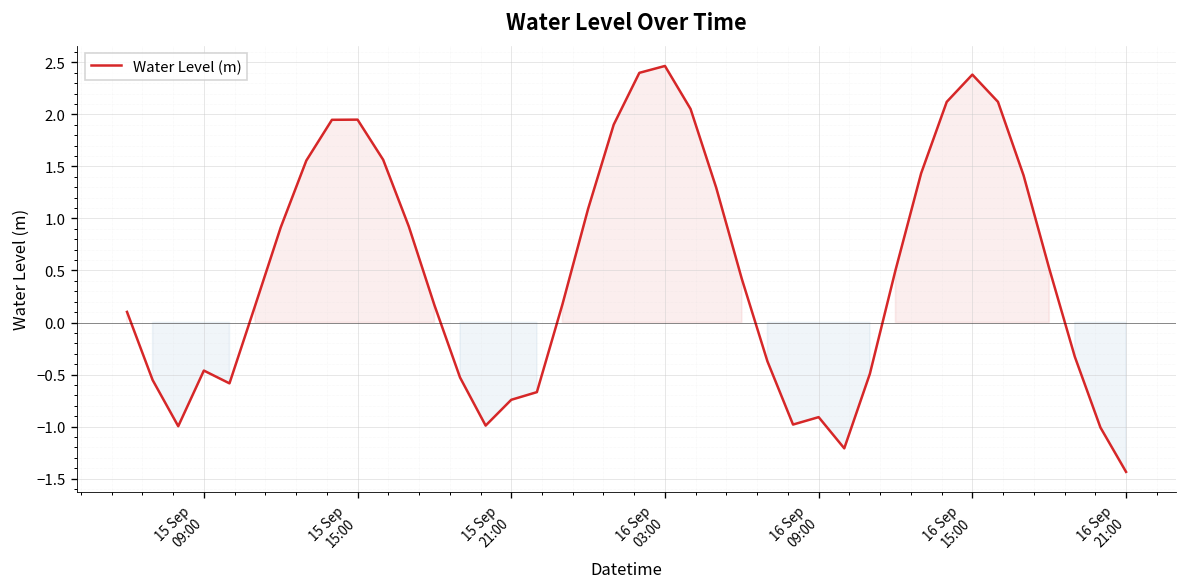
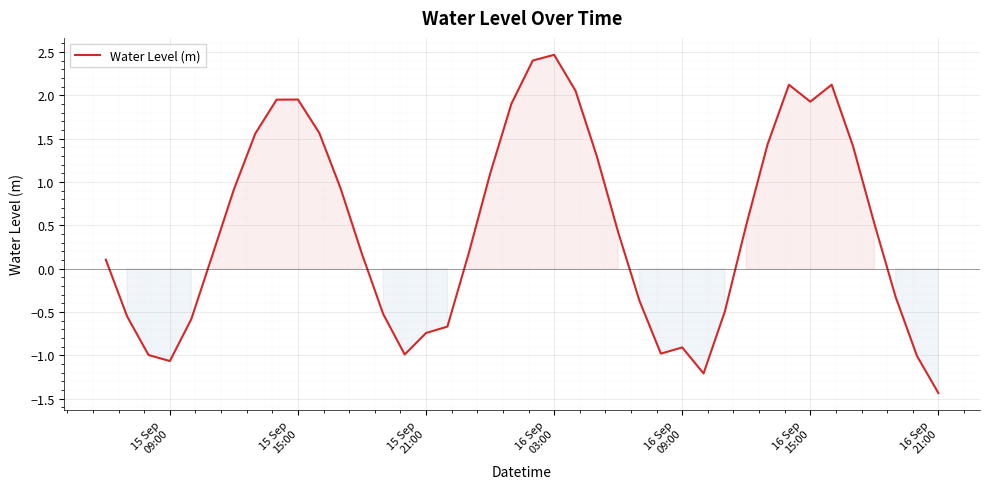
  {
-   "15 Sep 09:00": -0.5,
+   "15 Sep 09:00": -1.1,
    "15 Sep 15:00": 1.9,
    "15 Sep 21:00": -0.7,
    "16 Sep 03:00": 2.5,
    "16 Sep 09:00": -0.9,
-   "16 Sep 15:00": 2.4,
+   "16 Sep 15:00": 1.9,
    "16 Sep 21:00": -1.4
  }
